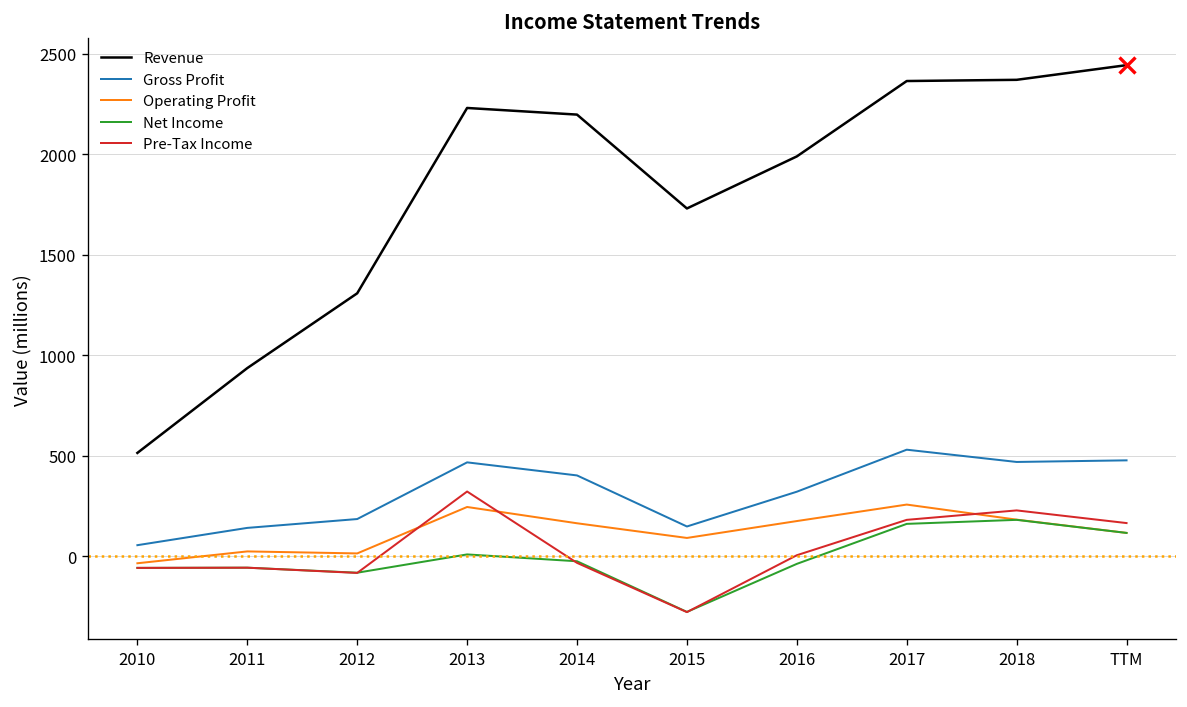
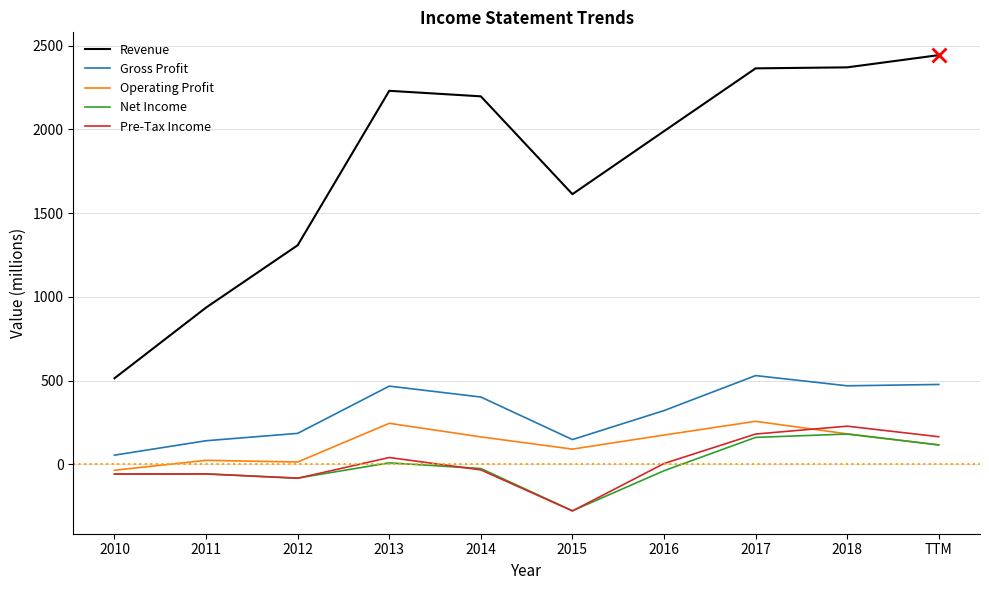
  {
    "Revenue": {
      "2010": 510,
      "2011": 940,
      "2012": 1310,
      "2013": 2230,
      "2014": 2200,
-     "2015": 1730,
+     "2015": 1610,
      "2016": 1990,
      "2017": 2360,
      "2018": 2370
    },
    "Gross Profit": {
      "2010": 60,
      "2011": 140,
      "2012": 190,
      "2013": 470,
      "2014": 400,
      "2015": 150,
      "2016": 320,
      "2017": 530,
      "2018": 470,
      "TTM": 480
    },
    "Operating Profit": {
      "2010": -40,
      "2011": 20,
      "2012": 10,
      "2013": 250,
      "2014": 160,
      "2015": 90,
      "2016": 180,
      "2017": 260
    },
    "Net Income": {
      "2013": 10,
      "2016": -40,
      "2017": 160
    },
    "Pre-Tax Income": {
-     "2013": 320,
+     "2013": 40,
      "2016": 10,
      "2017": 180,
      "2018": 230,
      "TTM": 170
    }
  }
